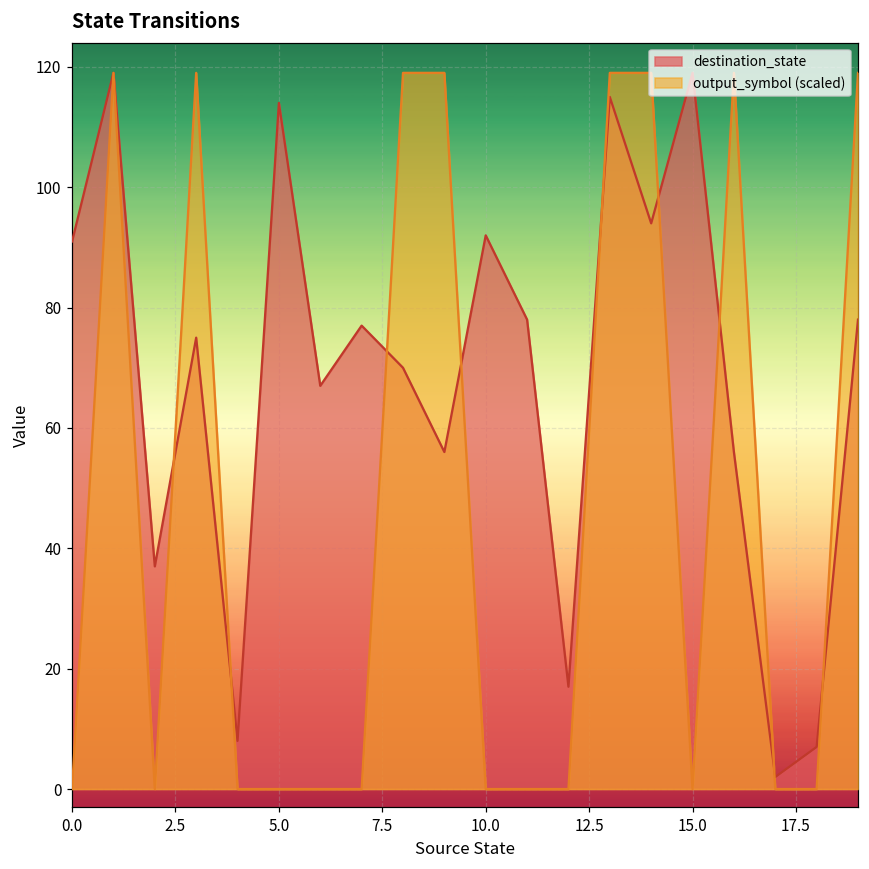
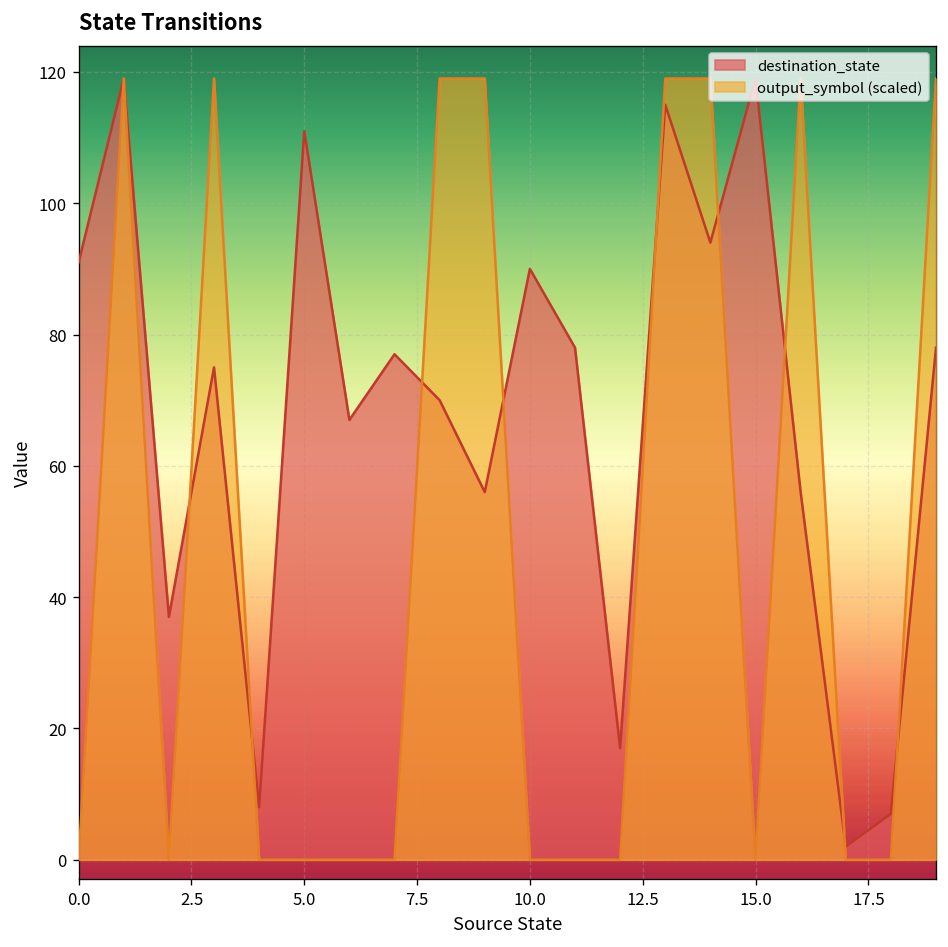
  {
    "destination_state": {
      "0.0": 91,
-     "5.0": 114,
-     "10.0": 92
+     "5.0": 111,
+     "10.0": 90
    },
    "output_symbol (scaled)": {
      "0.0": 0,
      "5.0": 0,
      "10.0": 0,
      "15.0": 0
    }
  }
